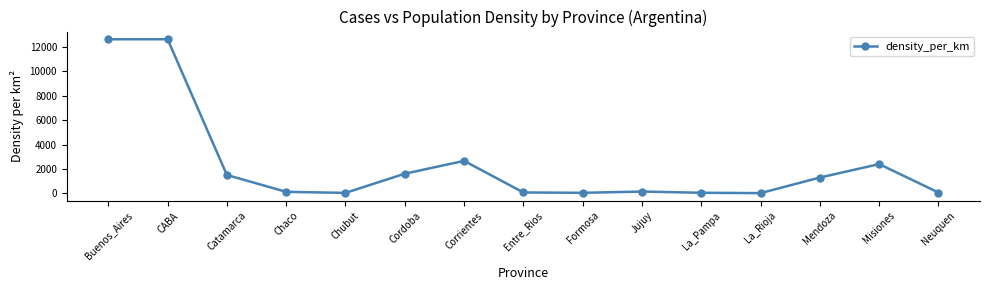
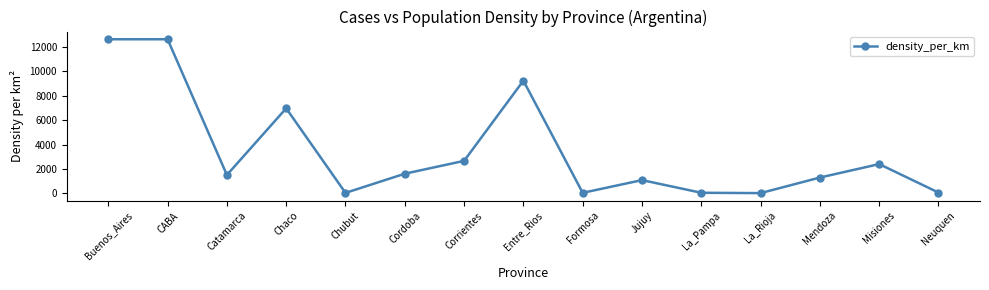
  {
    "Buenos_Aires": 12600,
    "CABA": 12600,
    "Catamarca": 1500,
-   "Chaco": 100,
+   "Chaco": 7000,
    "Chubut": 0,
    "Cordoba": 1600,
    "Corrientes": 2700,
-   "Entre_Rios": 100,
+   "Entre_Rios": 9200,
    "Formosa": 0,
-   "Jujuy": 100,
+   "Jujuy": 1100,
    "La_Pampa": 0,
    "La_Rioja": 0,
    "Mendoza": 1300,
    "Misiones": 2400,
    "Neuquen": 100
  }
